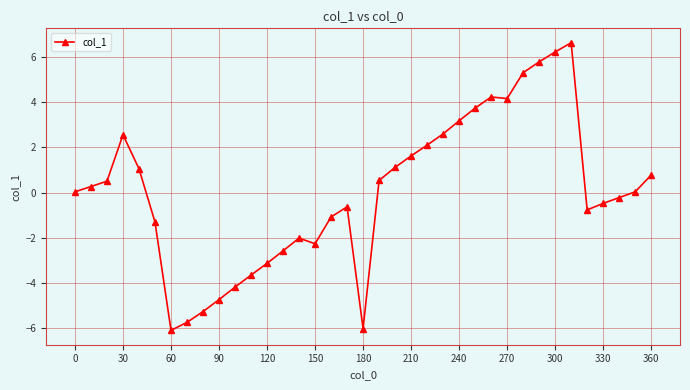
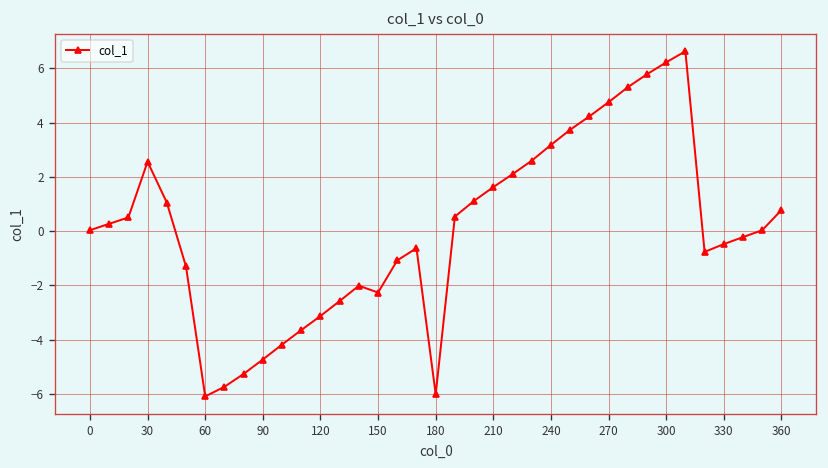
  {
    "0": 0.0,
    "30": 2.6,
    "60": -6.1,
    "90": -4.7,
    "120": -3.1,
    "150": -2.3,
    "180": -6.0,
    "210": 1.6,
    "240": 3.2,
-   "270": 4.2,
+   "270": 4.8,
    "300": 6.2,
    "330": -0.5,
    "360": 0.8
  }
